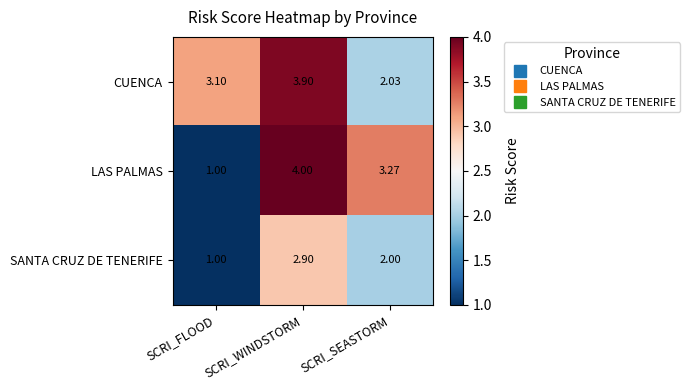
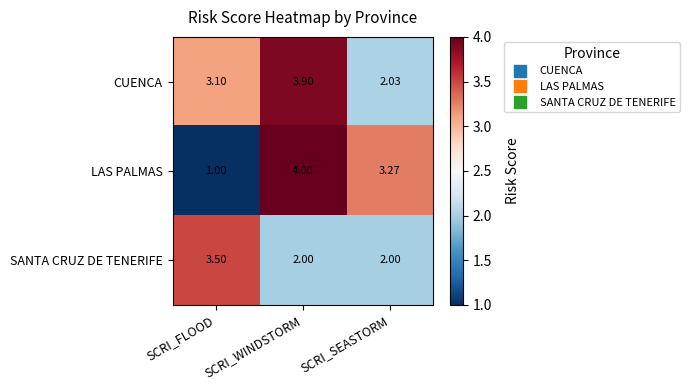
  {
    "CUENCA": {
      "SCRI_FLOOD": 3.10,
      "SCRI_WINDSTORM": 3.90,
      "SCRI_SEASTORM": 2.03
    },
    "LAS PALMAS": {
      "SCRI_FLOOD": 1.00,
      "SCRI_WINDSTORM": 4.00,
      "SCRI_SEASTORM": 3.27
    },
    "SANTA CRUZ DE TENERIFE": {
-     "SCRI_FLOOD": 1.00,
-     "SCRI_WINDSTORM": 2.90,
+     "SCRI_FLOOD": 3.50,
+     "SCRI_WINDSTORM": 2.00,
      "SCRI_SEASTORM": 2.00
    }
  }
